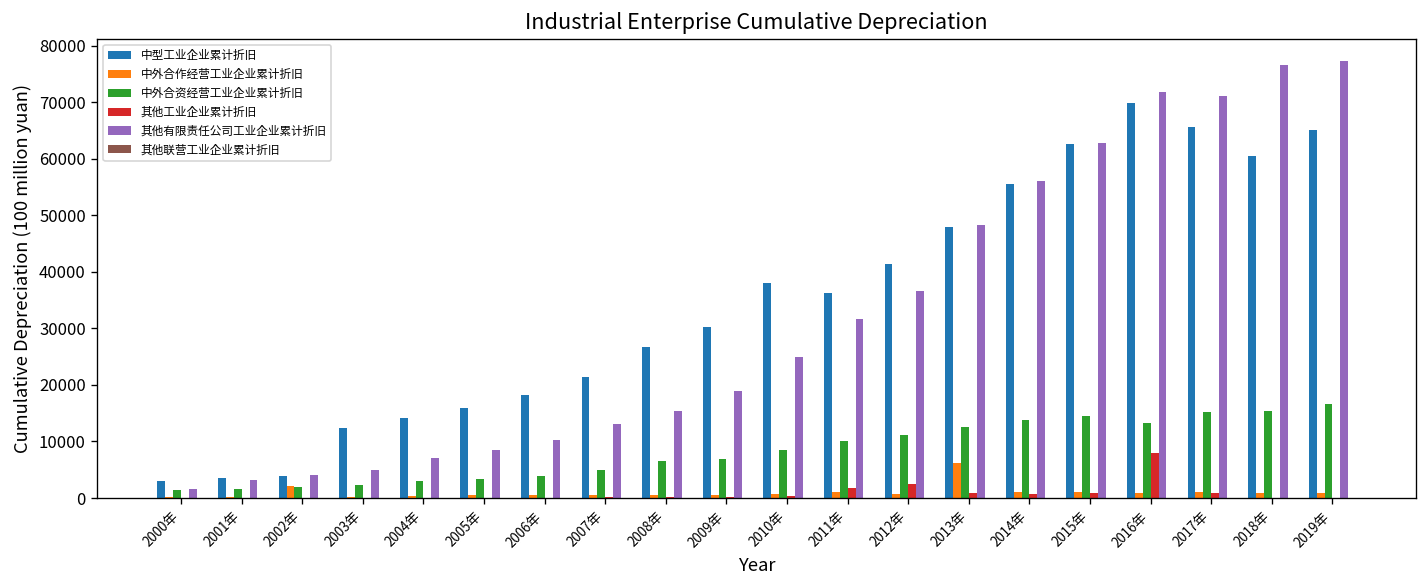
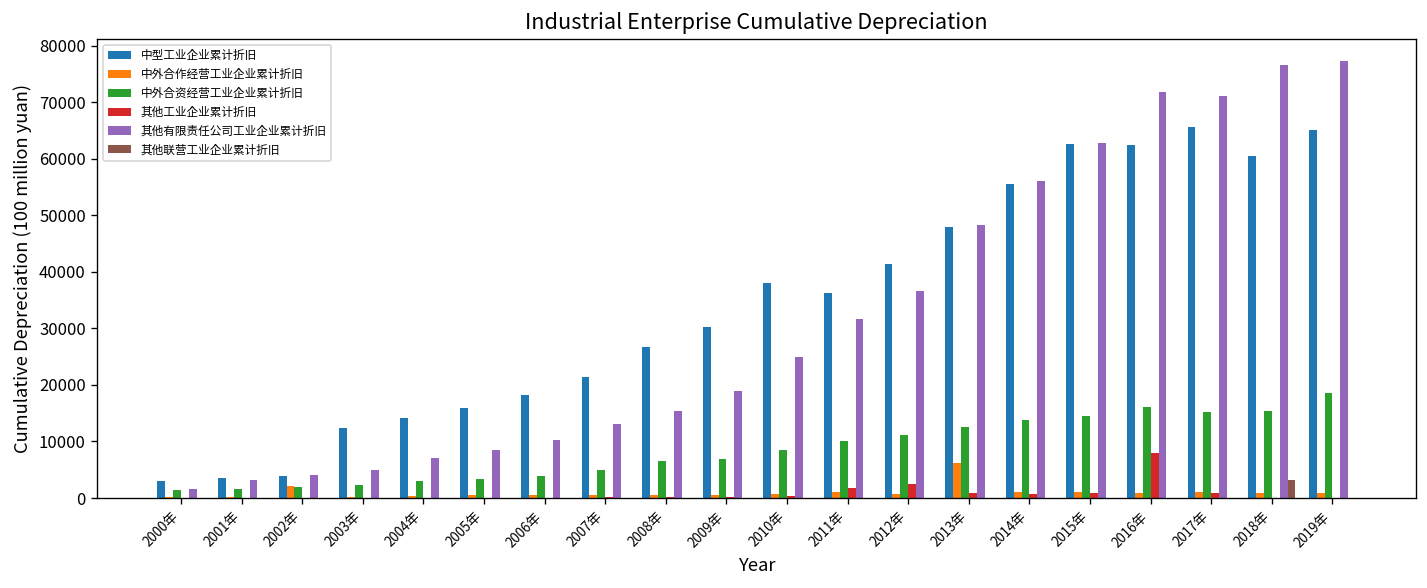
  {
    "中型工业企业累计折旧": {
      "2000年": 3000,
      "2001年": 4000,
      "2002年": 4000,
      "2003年": 12000,
      "2004年": 14000,
      "2005年": 16000,
      "2006年": 18000,
      "2007年": 21000,
      "2008年": 27000,
      "2009年": 30000,
      "2010年": 38000,
      "2011年": 36000,
      "2012年": 41000,
      "2013年": 48000,
      "2014年": 56000,
      "2015年": 63000,
-     "2016年": 70000,
+     "2016年": 62000,
      "2017年": 66000,
      "2018年": 61000,
      "2019年": 65000
    },
    "中外合作经营工业企业累计折旧": {
      "2002年": 2000,
      "2007年": 1000,
      "2008年": 1000,
      "2009年": 1000,
      "2010年": 1000,
      "2011年": 1000,
      "2012年": 1000,
      "2013年": 6000,
      "2014年": 1000,
      "2015年": 1000,
      "2016年": 1000,
      "2017年": 1000,
      "2018年": 1000,
      "2019年": 1000
    },
    "中外合资经营工业企业累计折旧": {
      "2000年": 1000,
      "2001年": 2000,
      "2002年": 2000,
      "2003年": 2000,
      "2004年": 3000,
      "2005年": 3000,
      "2006年": 4000,
      "2007年": 5000,
      "2008年": 7000,
      "2009年": 7000,
      "2010年": 8000,
      "2011年": 10000,
      "2012年": 11000,
      "2013年": 12000,
      "2014年": 14000,
      "2015年": 15000,
-     "2016年": 13000,
+     "2016年": 16000,
      "2017年": 15000,
      "2018年": 15000,
-     "2019年": 17000
+     "2019年": 18000
    },
    "其他工业企业累计折旧": {
      "2011年": 2000,
      "2012年": 2000,
      "2013年": 1000,
      "2014年": 1000,
      "2015年": 1000,
      "2016年": 8000,
      "2017年": 1000
    },
    "其他有限责任公司工业企业累计折旧": {
      "2000年": 2000,
      "2001年": 3000,
      "2002年": 4000,
      "2003年": 5000,
      "2004年": 7000,
      "2005年": 8000,
      "2006年": 10000,
      "2007年": 13000,
      "2008年": 15000,
      "2009年": 19000,
      "2010年": 25000,
      "2011年": 32000,
      "2012年": 37000,
      "2013年": 48000,
      "2014年": 56000,
      "2015年": 63000,
      "2016年": 72000,
      "2017年": 71000,
      "2018年": 77000,
      "2019年": 77000
    },
    "其他联营工业企业累计折旧": {
-     "2018年": 0
+     "2018年": 3000
    }
  }
